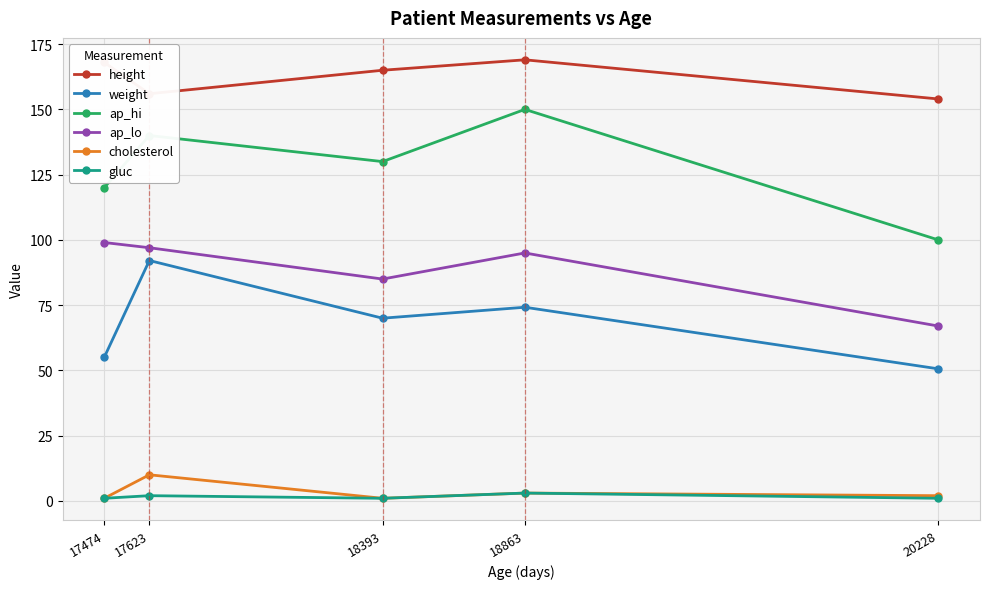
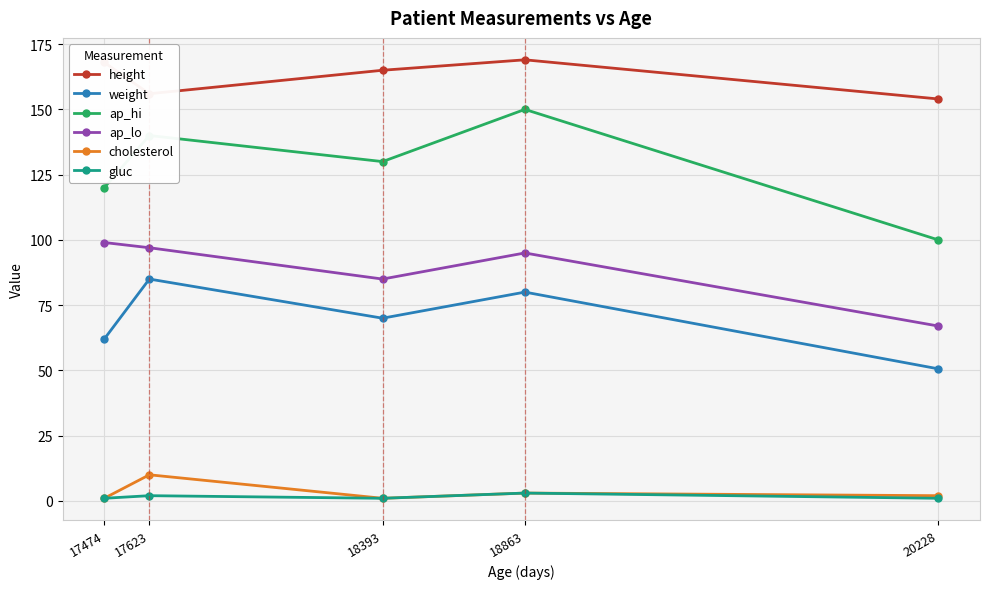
  {
    "height": {
      "18393": 165,
      "18863": 169,
      "20228": 154
    },
    "weight": {
-     "17474": 55,
-     "17623": 92,
+     "17474": 62,
+     "17623": 85,
      "18393": 70,
-     "18863": 74,
+     "18863": 80,
      "20228": 51
    },
    "ap_lo": {
      "17474": 99,
      "17623": 97,
      "18393": 85,
      "18863": 95,
      "20228": 67
    },
    "cholesterol": {
      "17623": 10,
      "20228": 2
    }
  }
